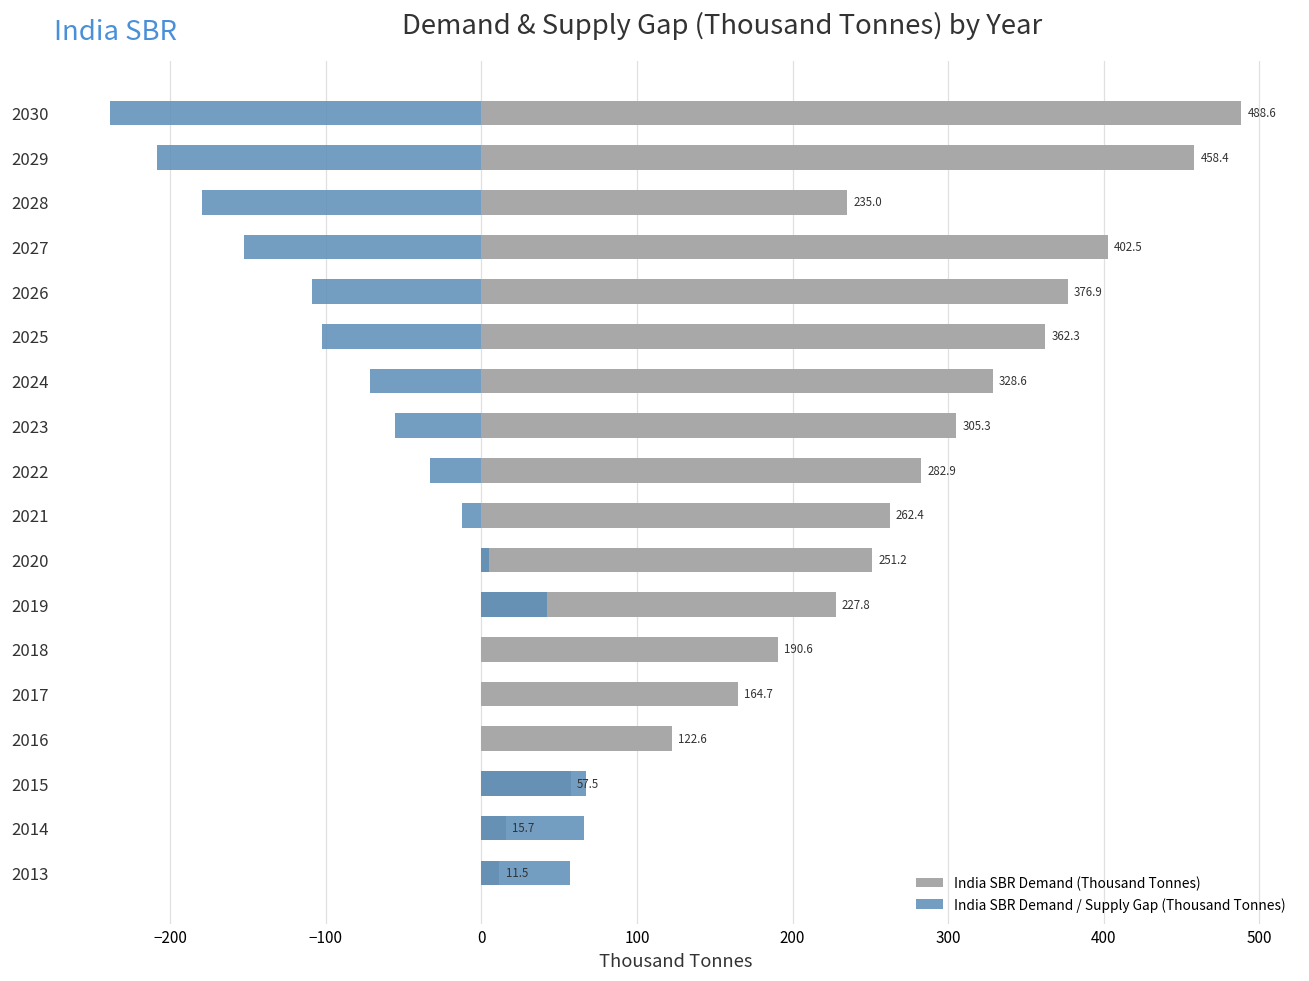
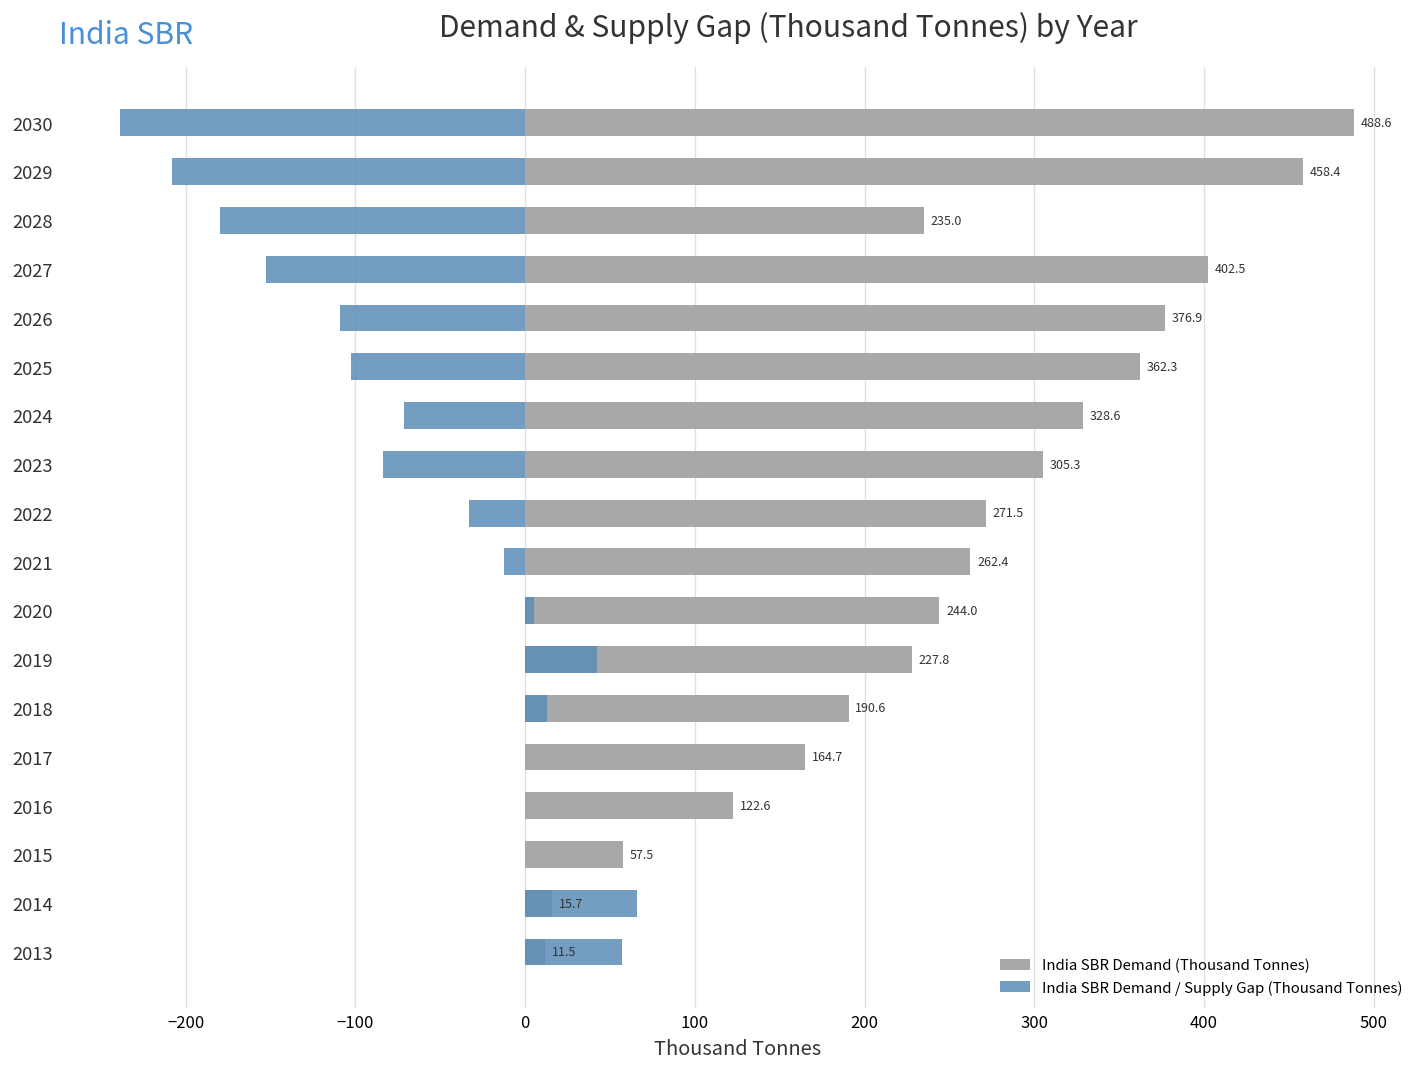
  {
    "India SBR Demand (Thousand Tonnes)": {
      "2030": 488.6,
      "2029": 458.4,
      "2028": 235.0,
      "2027": 402.5,
      "2026": 376.9,
      "2025": 362.3,
      "2024": 328.6,
      "2023": 305.3,
-     "2022": 282.9,
+     "2022": 271.5,
      "2021": 262.4,
-     "2020": 251.2,
+     "2020": 244.0,
      "2019": 227.8,
      "2018": 190.6,
      "2017": 164.7,
      "2016": 122.6
    },
    "India SBR Demand / Supply Gap (Thousand Tonnes)": {
      "2030": -239,
      "2029": -208,
      "2028": -180,
      "2027": -153,
      "2026": -109,
      "2025": -102,
      "2024": -71,
-     "2023": -55,
+     "2023": -84,
      "2022": -33,
      "2021": -12,
-     "2018": 0,
+     "2018": 13,
      "2017": 0,
      "2016": 0,
-     "2015": 67
+     "2015": 0
    }
  }
